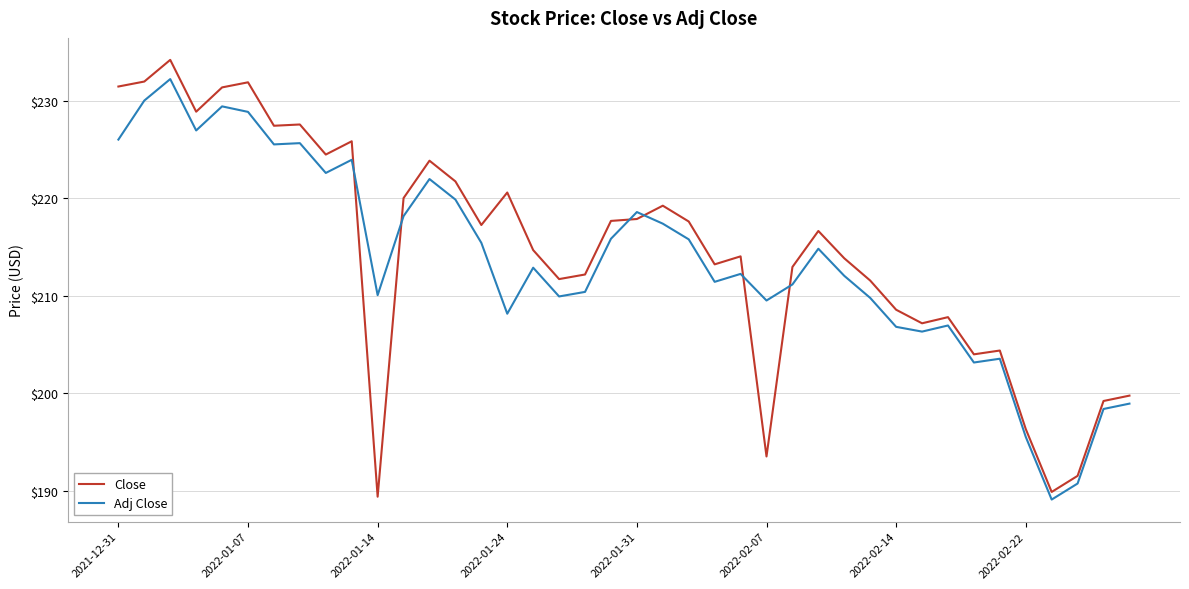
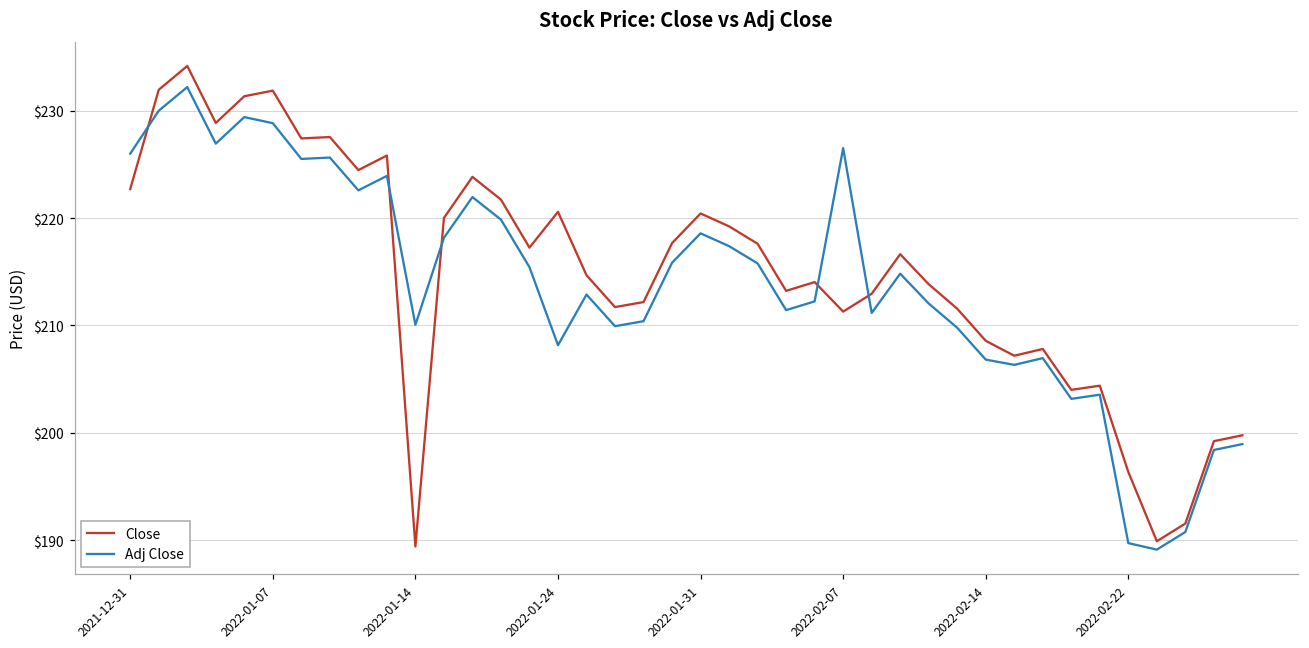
  {
    "Close": {
-     "2021-12-31": "$231",
+     "2021-12-31": "$223",
      "2022-01-07": "$232",
      "2022-01-14": "$189",
      "2022-01-24": "$221",
-     "2022-01-31": "$218",
-     "2022-02-07": "$194",
+     "2022-01-31": "$220",
+     "2022-02-07": "$211",
      "2022-02-14": "$209",
      "2022-02-22": "$196"
    },
    "Adj Close": {
      "2021-12-31": "$226",
      "2022-01-07": "$229",
      "2022-01-14": "$210",
      "2022-01-24": "$208",
      "2022-01-31": "$219",
-     "2022-02-07": "$210",
+     "2022-02-07": "$227",
      "2022-02-14": "$207",
-     "2022-02-22": "$196"
+     "2022-02-22": "$190"
    }
  }
